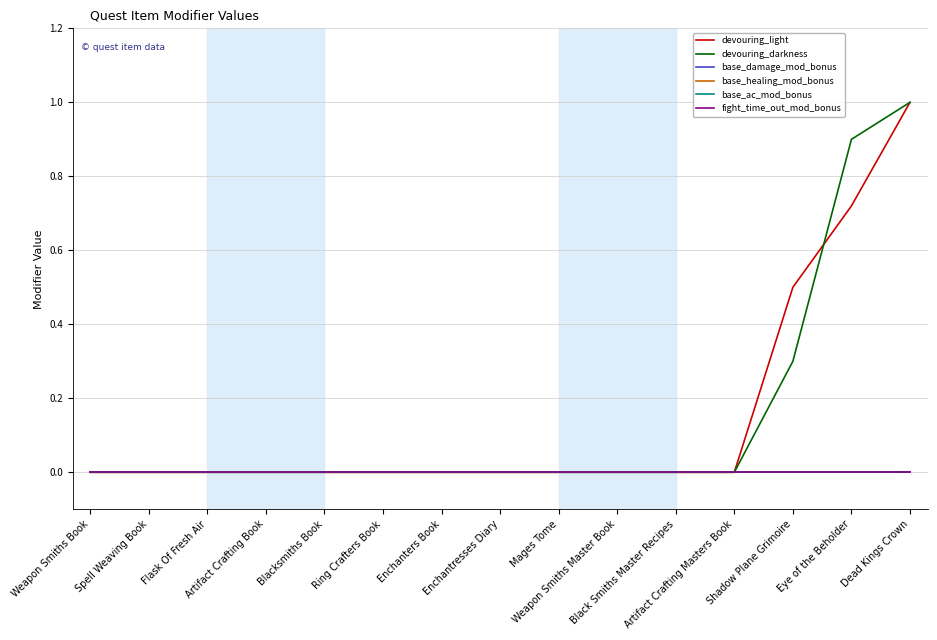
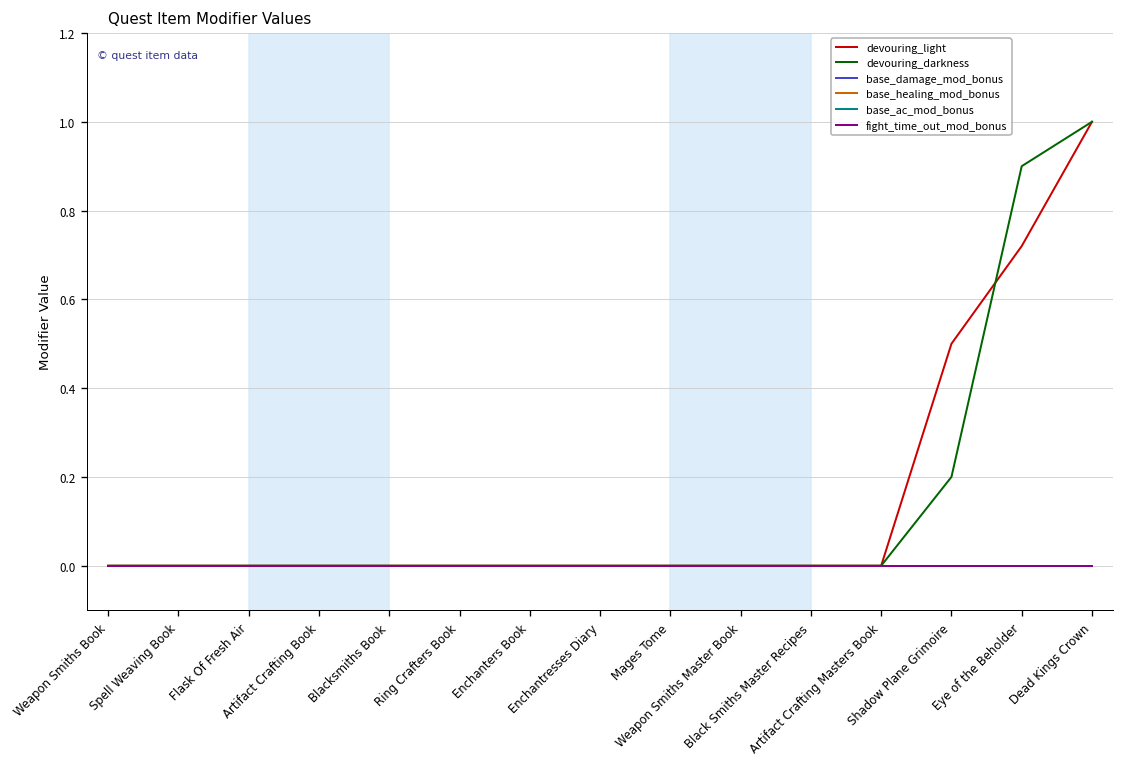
  {
    "devouring_light": {
      "Shadow Plane Grimoire": 0.5,
      "Eye of the Beholder": 0.72
    },
    "devouring_darkness": {
-     "Shadow Plane Grimoire": 0.3,
+     "Shadow Plane Grimoire": 0.2,
      "Eye of the Beholder": 0.9
    },
    "fight_time_out_mod_bonus": {
      "Shadow Plane Grimoire": 0.0,
      "Eye of the Beholder": 0.0,
      "Dead Kings Crown": 0.0
    }
  }
